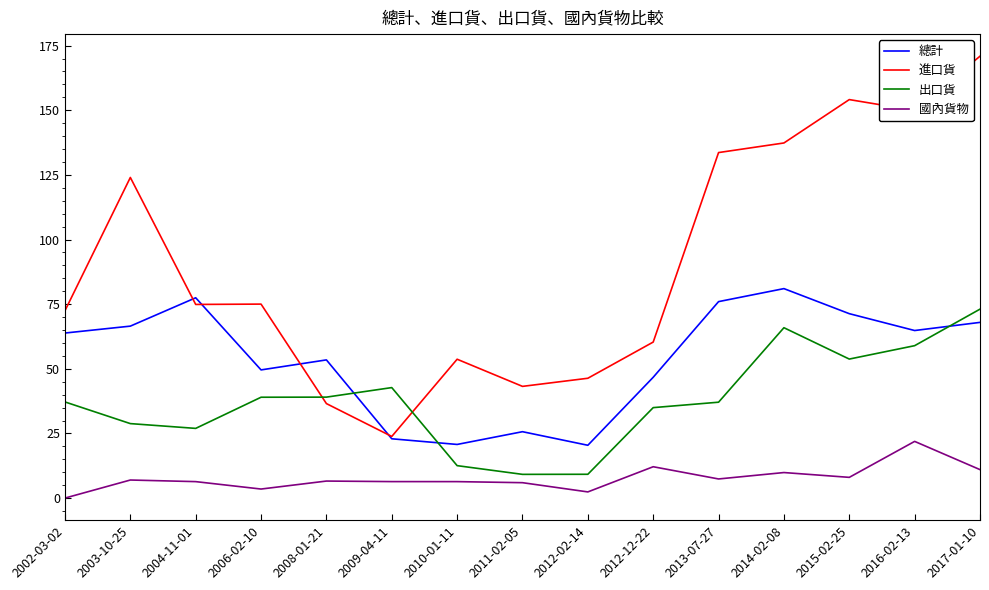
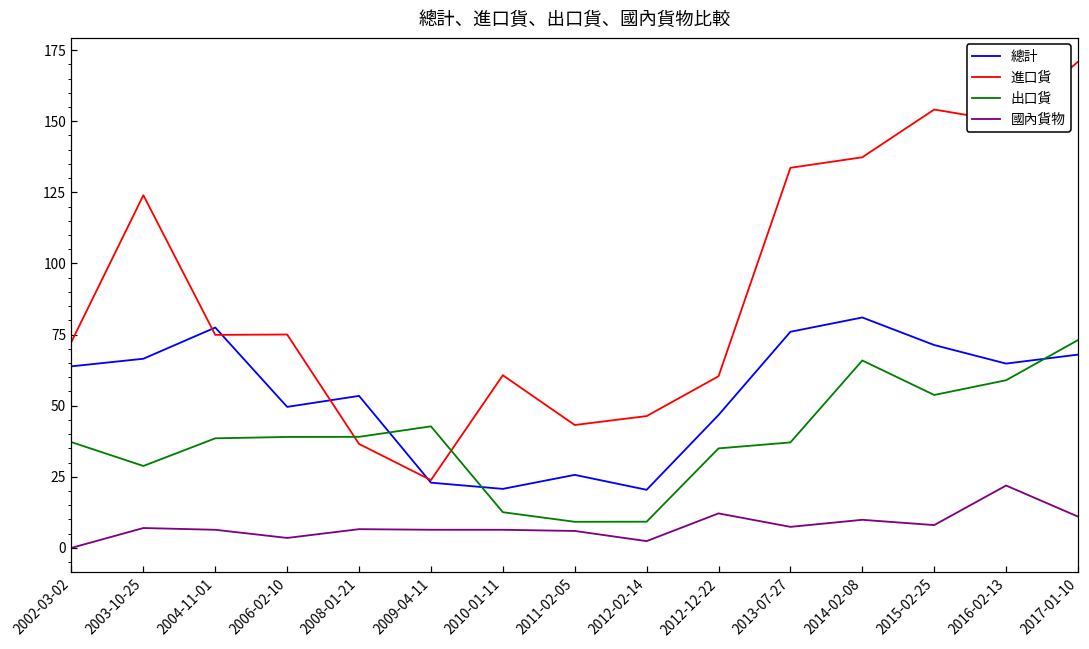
  {
    "總計": {
      "2002-03-02": 64,
      "2003-10-25": 67,
      "2004-11-01": 77,
      "2006-02-10": 50,
      "2008-01-21": 53,
      "2010-01-11": 21,
      "2011-02-05": 26,
      "2012-02-14": 20,
      "2012-12-22": 47,
      "2013-07-27": 76,
      "2014-02-08": 81,
      "2015-02-25": 71,
      "2016-02-13": 65,
      "2017-01-10": 68
    },
    "進口貨": {
      "2002-03-02": 72,
      "2003-10-25": 124,
      "2004-11-01": 75,
      "2006-02-10": 75,
      "2008-01-21": 37,
-     "2010-01-11": 54,
+     "2010-01-11": 61,
      "2011-02-05": 43,
      "2012-02-14": 46,
      "2012-12-22": 60,
      "2013-07-27": 134,
      "2014-02-08": 137,
      "2015-02-25": 154,
      "2017-01-10": 171
    },
    "出口貨": {
      "2002-03-02": 37,
      "2003-10-25": 29,
-     "2004-11-01": 27,
+     "2004-11-01": 39,
      "2006-02-10": 39,
      "2008-01-21": 39,
      "2009-04-11": 43,
      "2010-01-11": 13,
      "2011-02-05": 9,
      "2012-02-14": 9,
      "2012-12-22": 35,
      "2013-07-27": 37,
      "2014-02-08": 66,
      "2015-02-25": 54,
      "2016-02-13": 59,
      "2017-01-10": 73
    },
    "國內貨物": {
      "2002-03-02": 0,
      "2003-10-25": 7,
      "2004-11-01": 6,
      "2006-02-10": 3,
      "2008-01-21": 7,
      "2009-04-11": 6,
      "2010-01-11": 6,
      "2011-02-05": 6,
      "2012-02-14": 2,
      "2012-12-22": 12,
      "2013-07-27": 7,
      "2014-02-08": 10,
      "2015-02-25": 8,
      "2016-02-13": 22,
      "2017-01-10": 11
    }
  }
